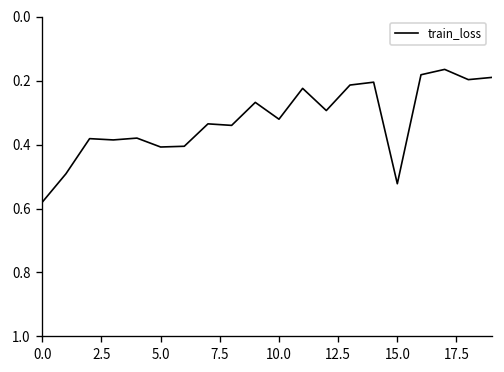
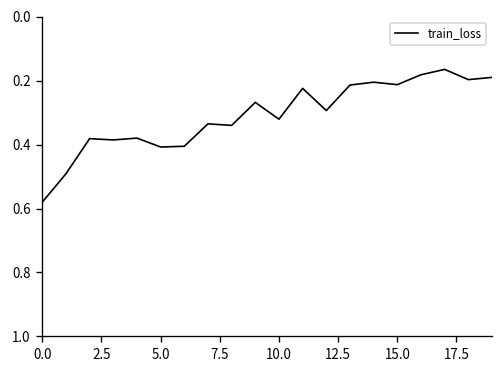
  {
    "0.0": 0.58,
    "5.0": 0.41,
    "10.0": 0.32,
-   "15.0": 0.52
+   "15.0": 0.21
  }
